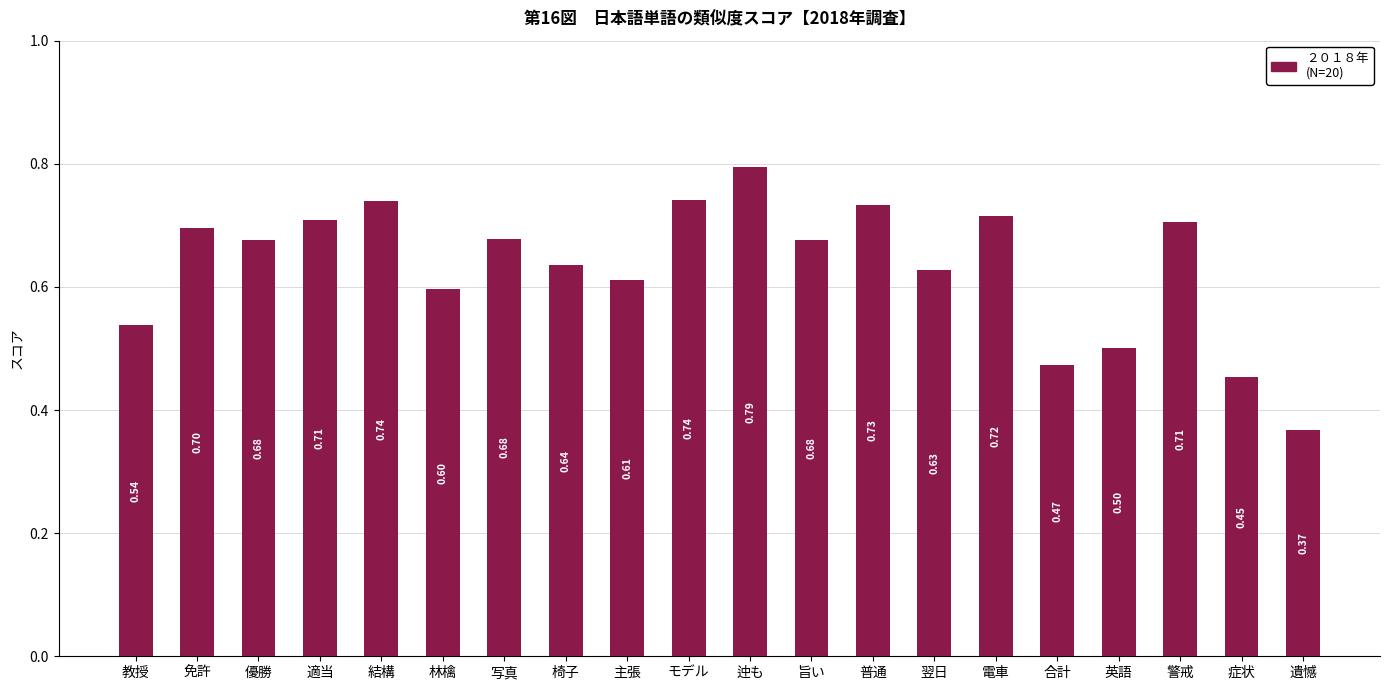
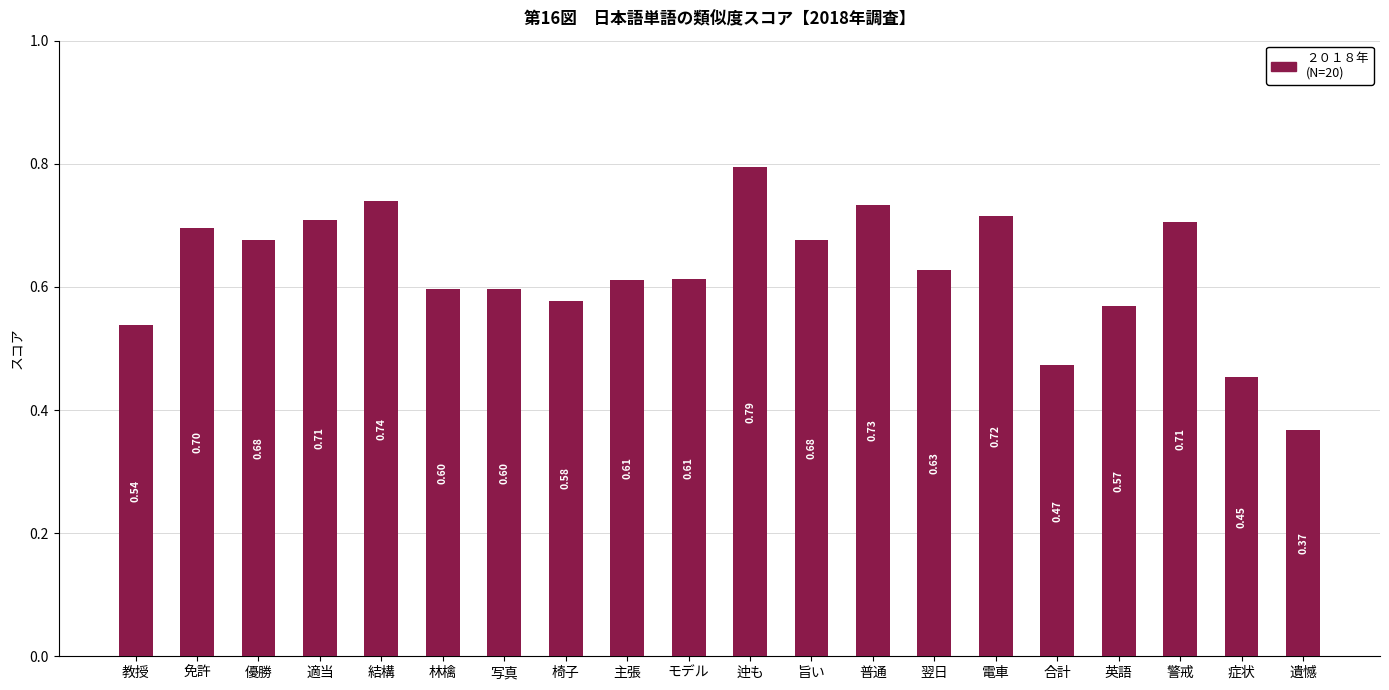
  {
    "教授": 0.54,
    "免許": 0.70,
    "優勝": 0.68,
    "適当": 0.71,
    "結構": 0.74,
    "林檎": 0.60,
-   "写真": 0.68,
-   "椅子": 0.64,
+   "写真": 0.60,
+   "椅子": 0.58,
    "主張": 0.61,
-   "モデル": 0.74,
+   "モデル": 0.61,
    "迚も": 0.79,
    "旨い": 0.68,
    "普通": 0.73,
    "翌日": 0.63,
    "電車": 0.72,
    "合計": 0.47,
-   "英語": 0.50,
+   "英語": 0.57,
    "警戒": 0.71,
    "症状": 0.45,
    "遺憾": 0.37
  }
